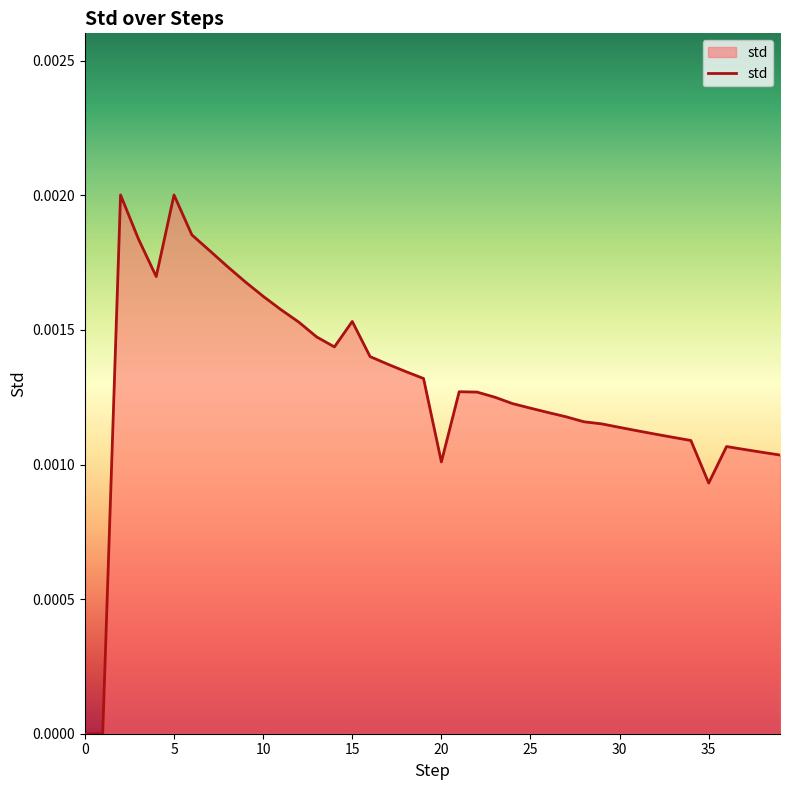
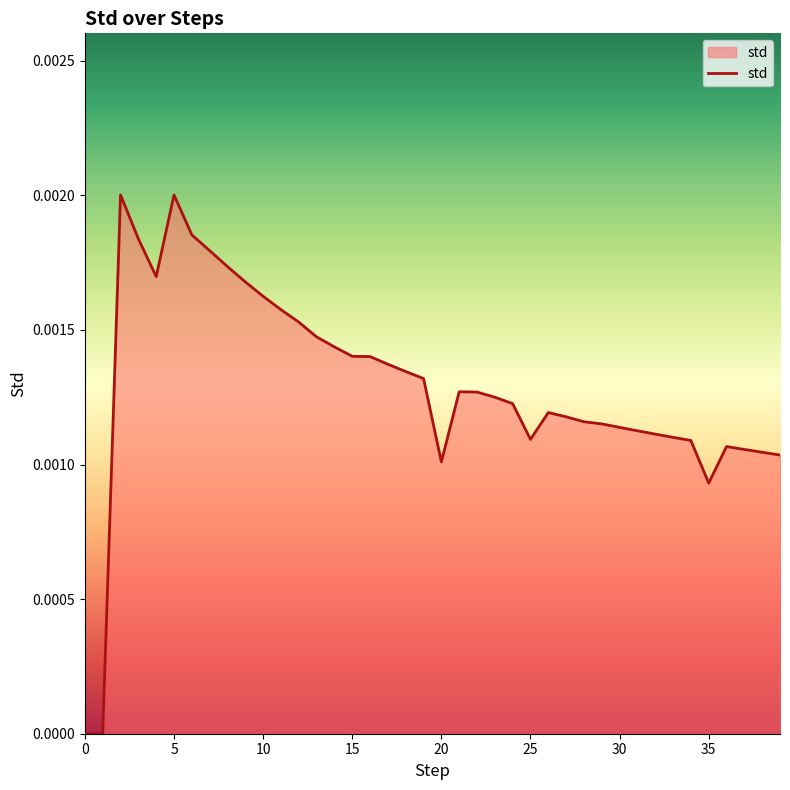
  {
    "0": 0.00000,
    "5": 0.00200,
    "10": 0.00162,
-   "15": 0.00153,
+   "15": 0.00140,
    "20": 0.00101,
-   "25": 0.00121,
+   "25": 0.00109,
    "30": 0.00114,
    "35": 0.00093
  }
